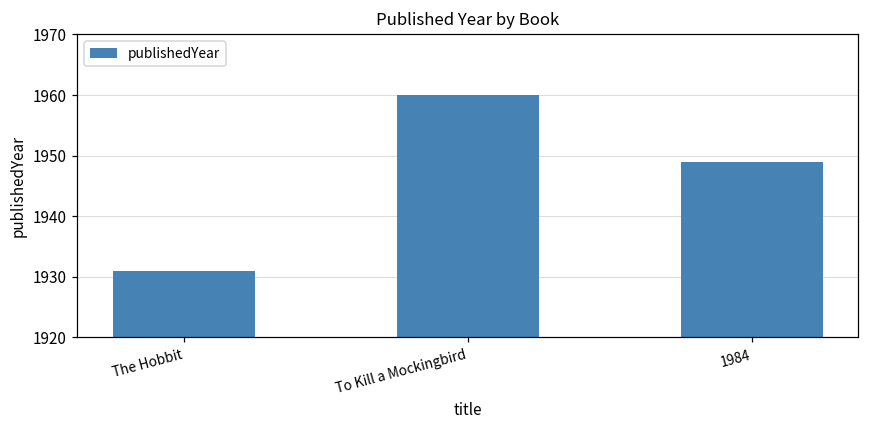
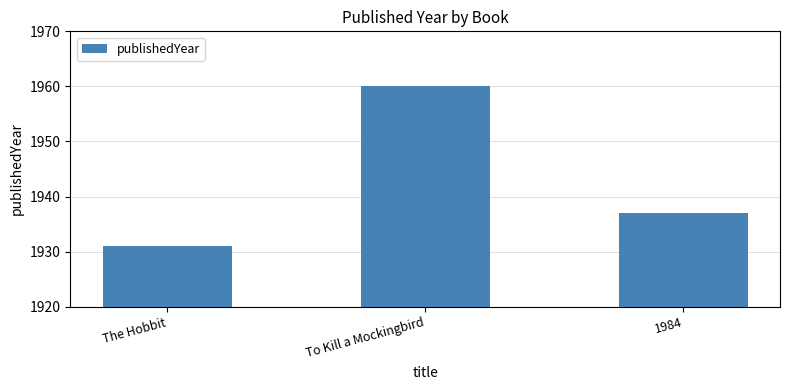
  {
    "The Hobbit": 1931,
    "To Kill a Mockingbird": 1960,
-   "1984": 1949
+   "1984": 1937
  }
